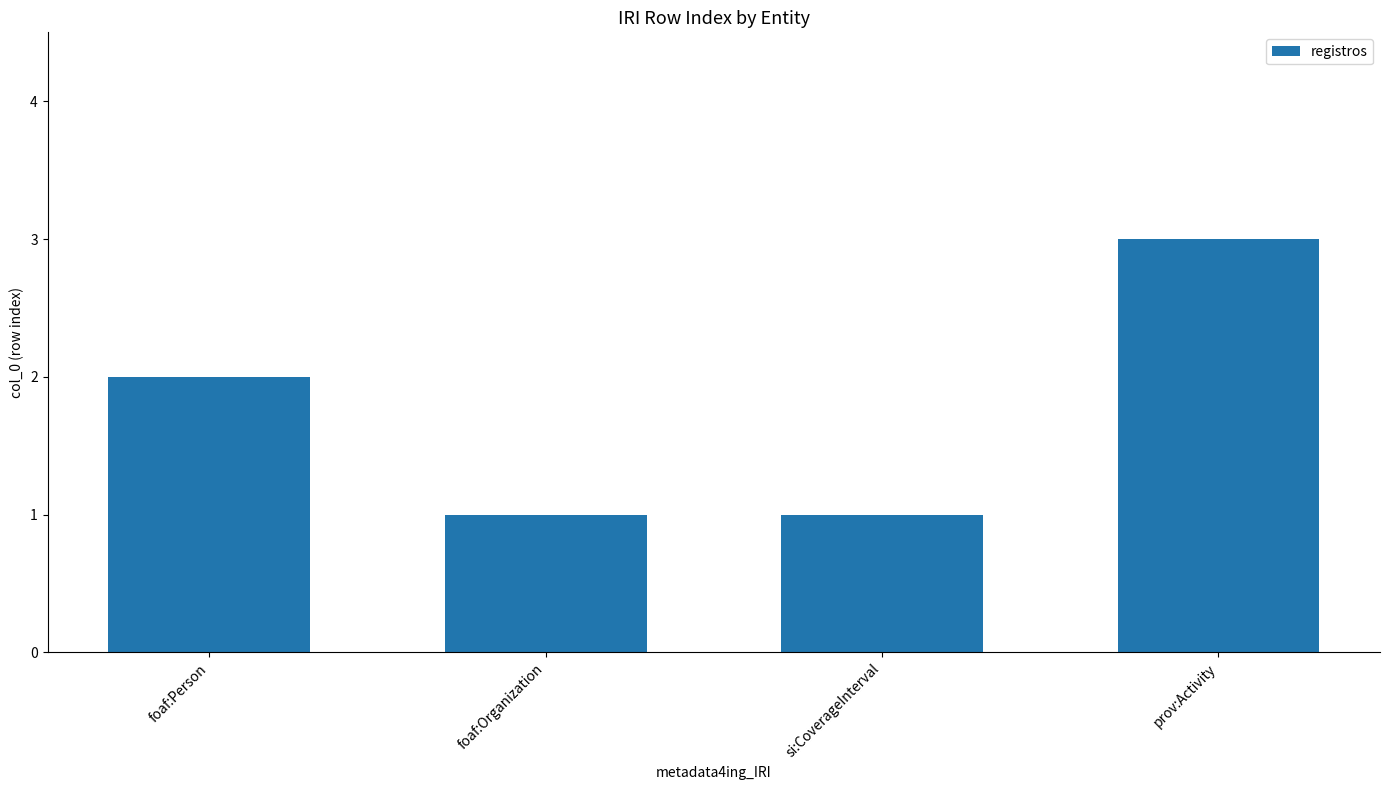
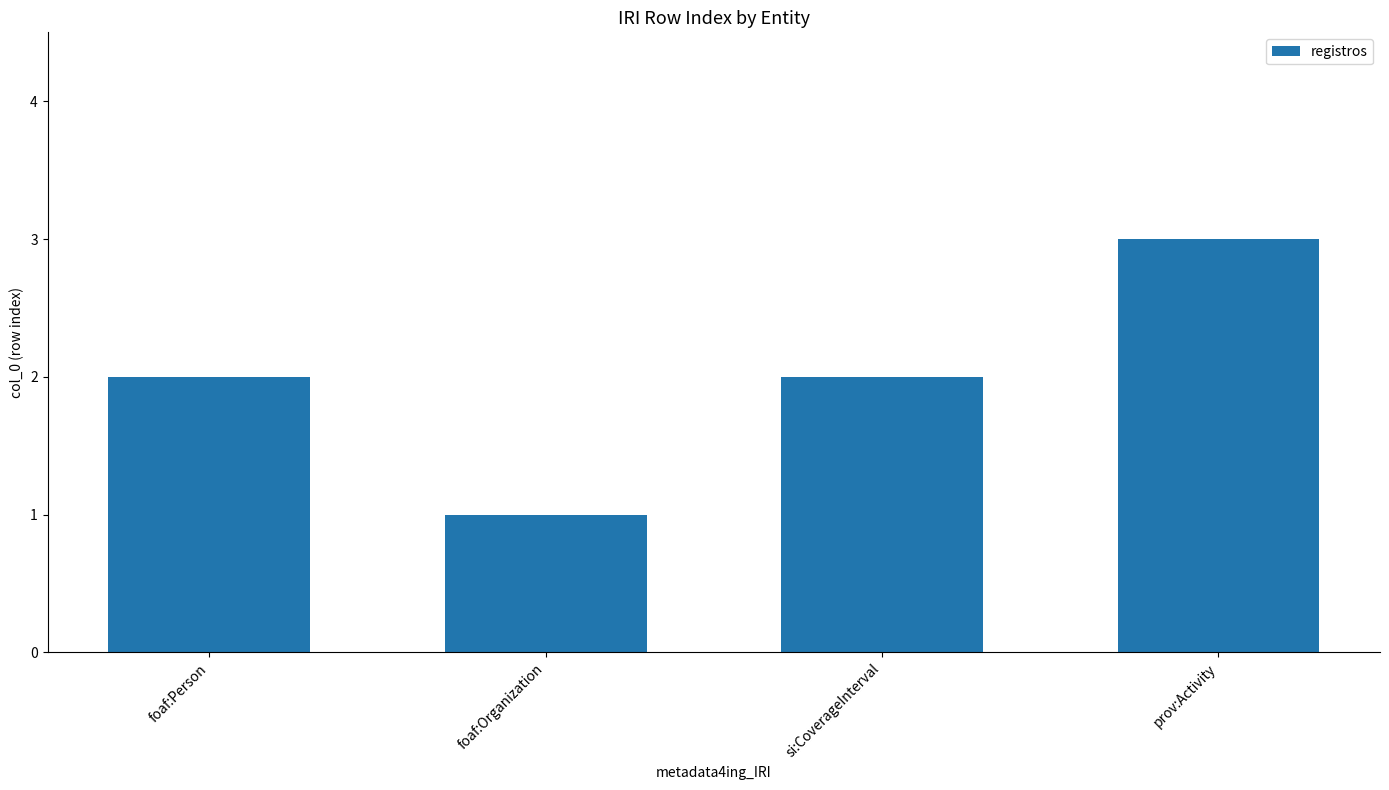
  {
    "foaf:Person": 2,
    "foaf:Organization": 1,
-   "si:CoverageInterval": 1,
+   "si:CoverageInterval": 2,
    "prov:Activity": 3
  }
